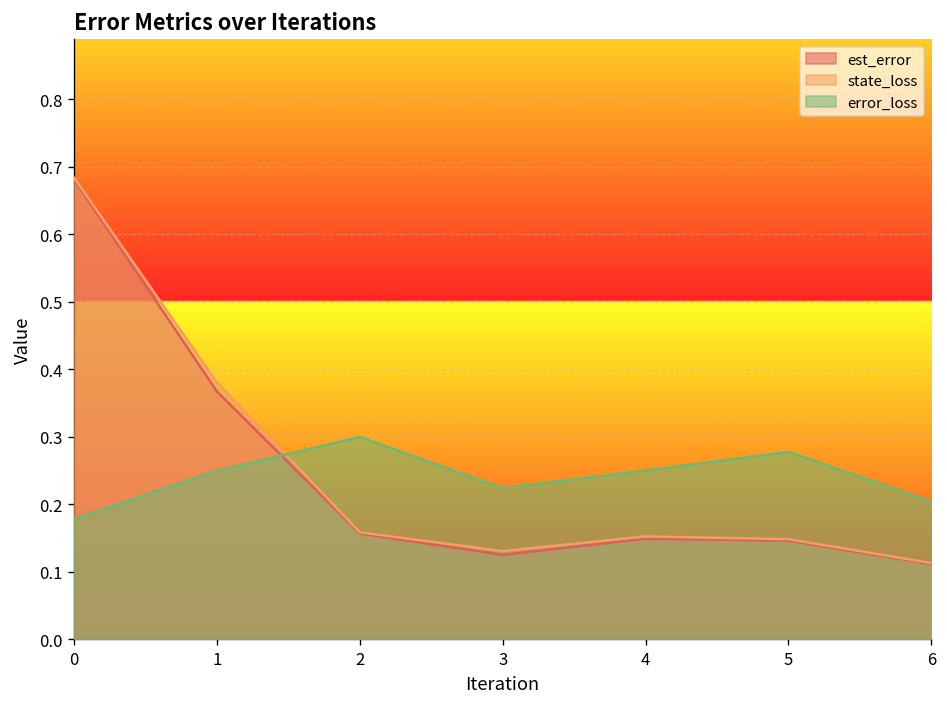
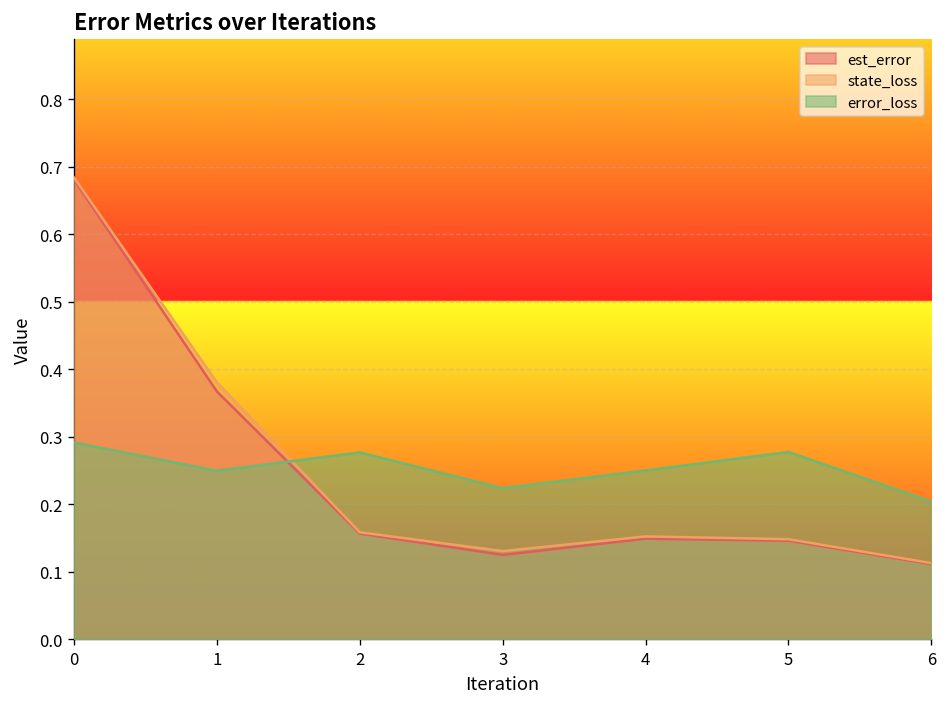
  {
    "error_loss": {
-     "0": 0.18,
+     "0": 0.29,
      "1": 0.25,
-     "2": 0.30,
+     "2": 0.28,
      "3": 0.22,
      "4": 0.25,
      "5": 0.28,
      "6": 0.20
    }
  }
